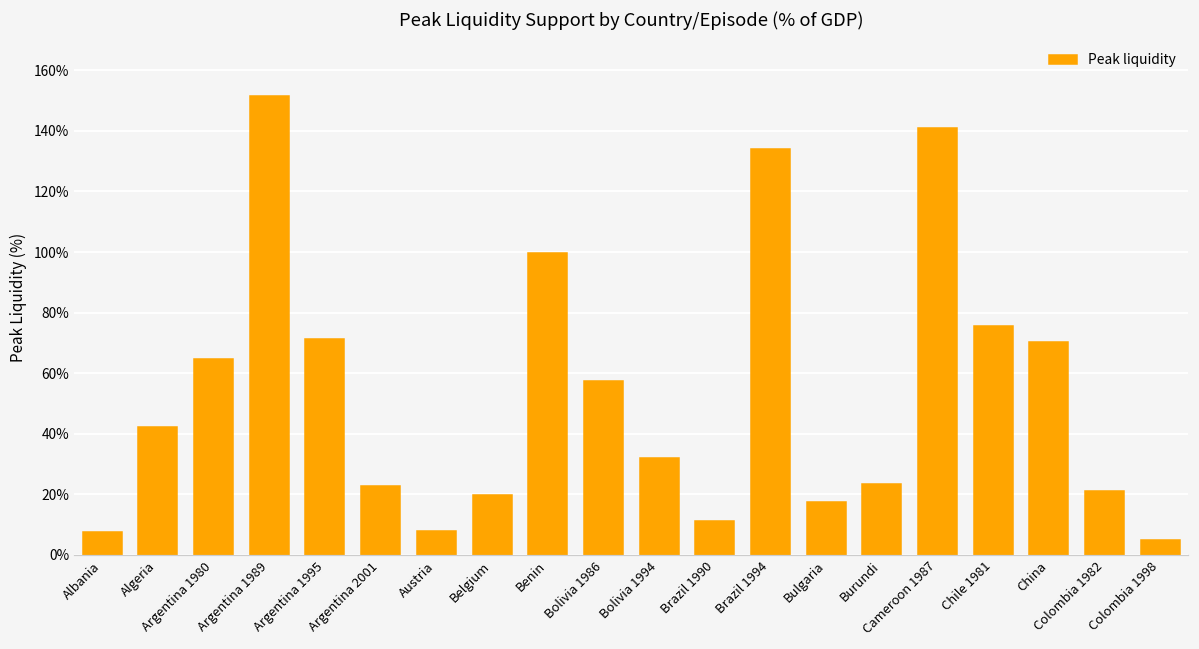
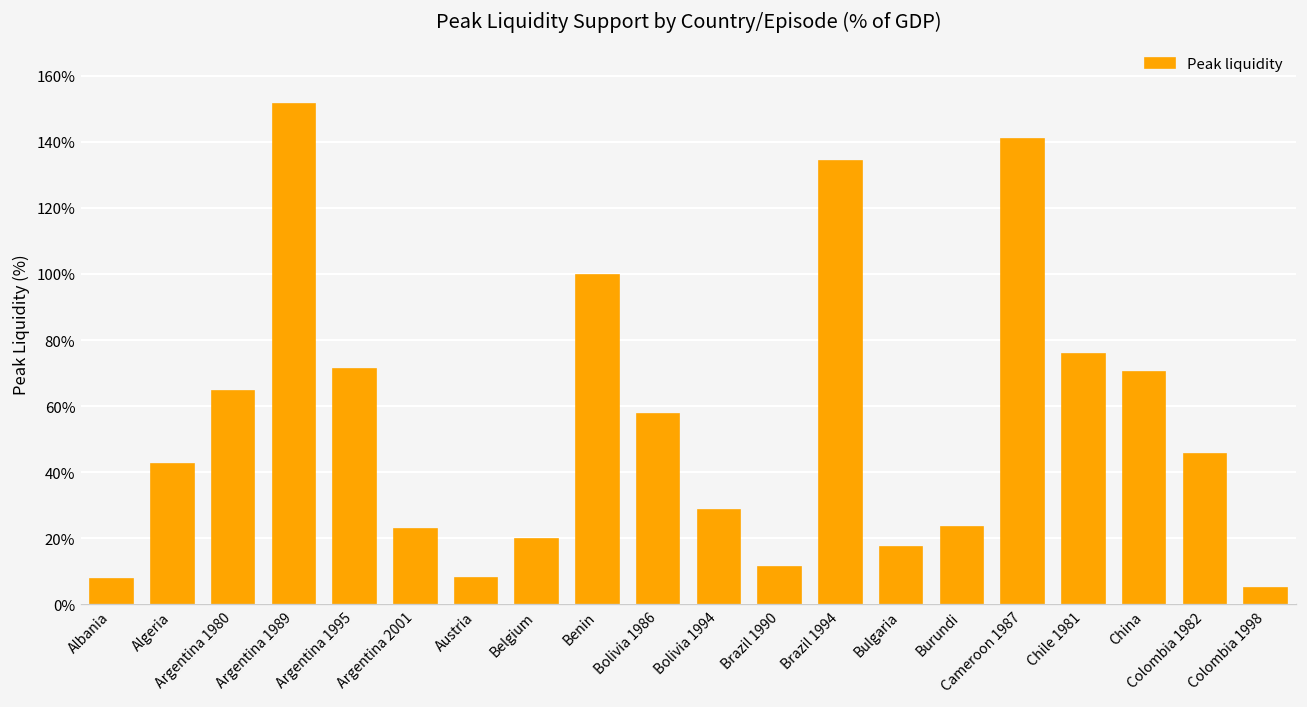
  {
    "Albania": "8%",
    "Algeria": "42%",
    "Argentina 1980": "65%",
    "Argentina 1989": "152%",
    "Argentina 1995": "71%",
    "Argentina 2001": "23%",
    "Austria": "8%",
    "Belgium": "20%",
    "Benin": "100%",
    "Bolivia 1986": "58%",
-   "Bolivia 1994": "32%",
+   "Bolivia 1994": "29%",
    "Brazil 1990": "11%",
    "Brazil 1994": "134%",
    "Bulgaria": "17%",
    "Burundi": "23%",
    "Cameroon 1987": "141%",
    "Chile 1981": "76%",
    "China": "70%",
-   "Colombia 1982": "21%",
+   "Colombia 1982": "46%",
    "Colombia 1998": "5%"
  }
